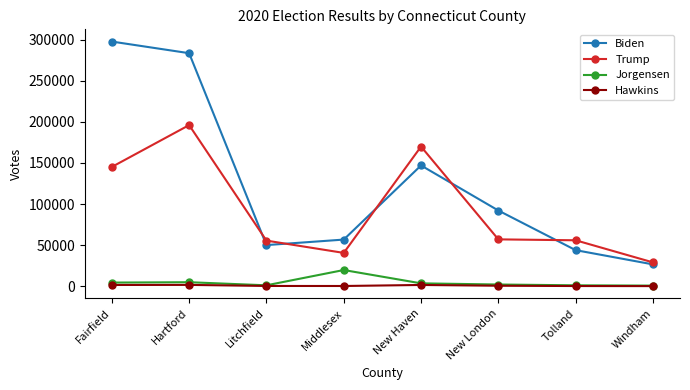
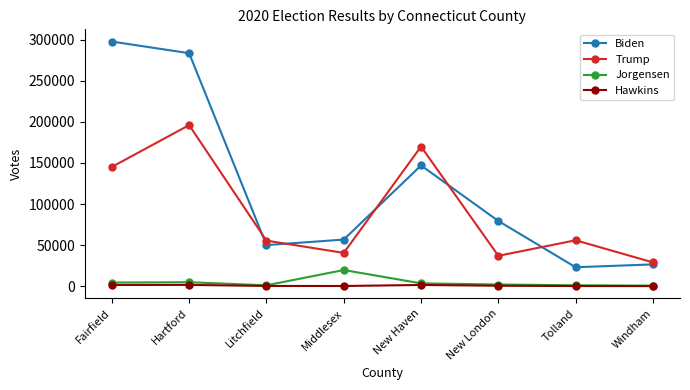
  {
    "Biden": {
      "Fairfield": 300000,
      "Hartford": 280000,
      "Litchfield": 50000,
      "Middlesex": 60000,
      "New Haven": 150000,
-     "New London": 90000,
-     "Tolland": 40000
+     "New London": 80000,
+     "Tolland": 20000
    },
    "Trump": {
      "Fairfield": 150000,
      "Hartford": 200000,
      "Litchfield": 60000,
      "Middlesex": 40000,
      "New Haven": 170000,
-     "New London": 60000,
+     "New London": 40000,
      "Tolland": 60000
    },
    "Jorgensen": {
      "Hartford": 10000,
      "Middlesex": 20000
    },
    "Hawkins": {
      "Hartford": 0,
      "Middlesex": 0
    }
  }
